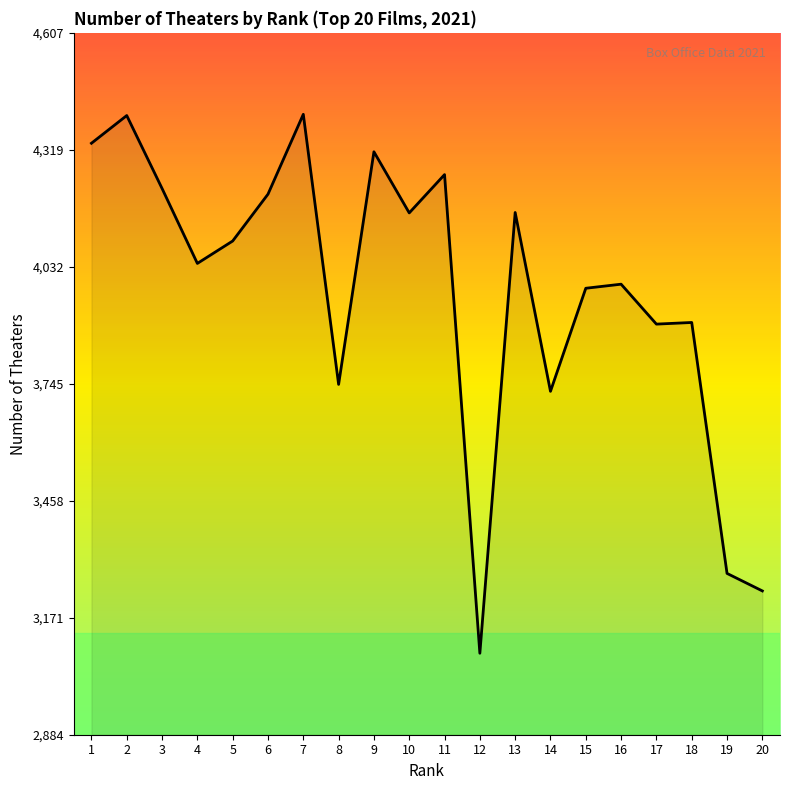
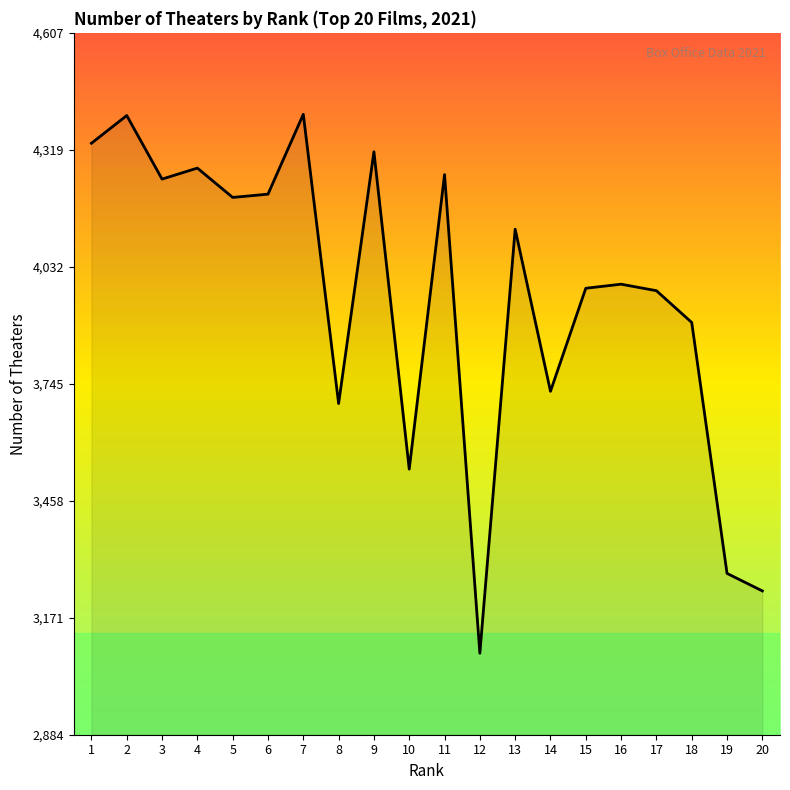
  {
    "1": "4,340",
    "2": "4,400",
-   "3": "4,230",
-   "4": "4,040",
-   "5": "4,100",
+   "3": "4,250",
+   "4": "4,280",
+   "5": "4,200",
    "6": "4,210",
    "7": "4,410",
-   "8": "3,740",
+   "8": "3,700",
    "9": "4,320",
-   "10": "4,170",
+   "10": "3,540",
    "11": "4,260",
-   "13": "4,170",
+   "13": "4,130",
    "14": "3,730",
    "15": "3,980",
    "16": "3,990",
-   "17": "3,890",
+   "17": "3,970",
    "18": "3,900",
    "19": "3,280",
    "20": "3,240"
  }
